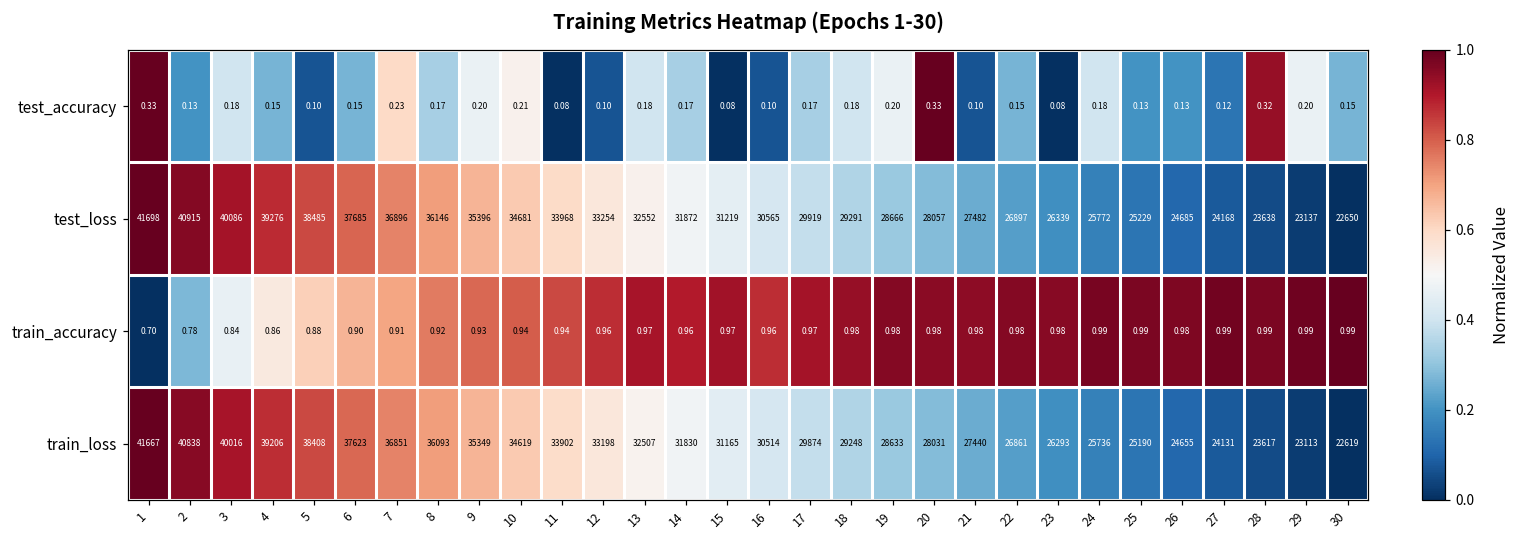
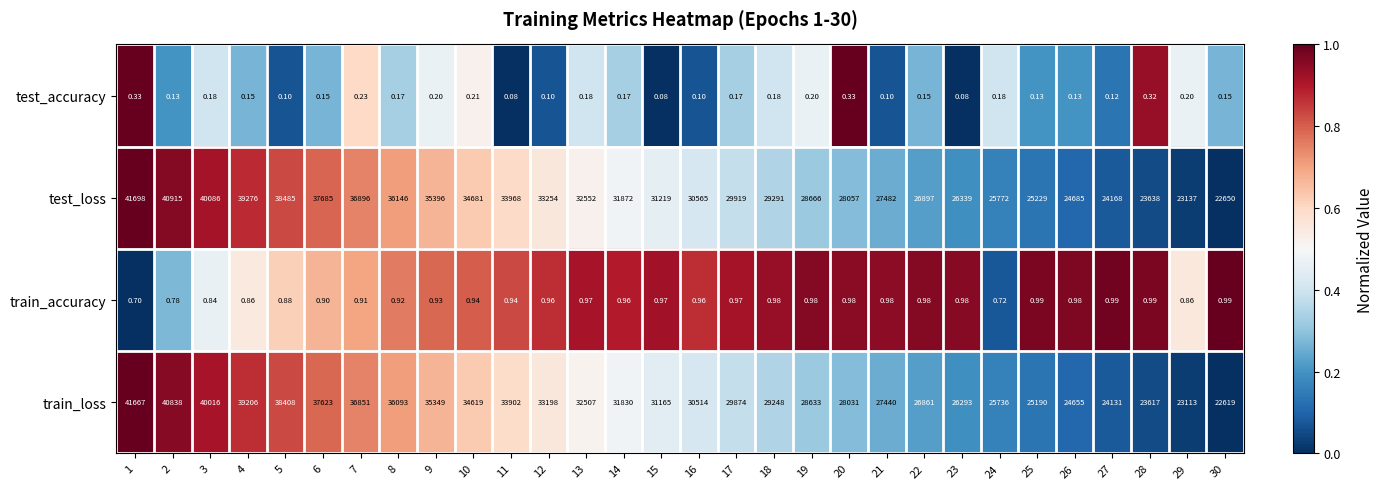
  {
    "test_accuracy": {
      "1": 0.33,
      "2": 0.13,
      "3": 0.18,
      "4": 0.15,
      "5": 0.10,
      "6": 0.15,
      "7": 0.23,
      "8": 0.17,
      "9": 0.20,
      "10": 0.21,
      "11": 0.08,
      "12": 0.10,
      "13": 0.18,
      "14": 0.17,
      "15": 0.08,
      "16": 0.10,
      "17": 0.17,
      "18": 0.18,
      "19": 0.20,
      "20": 0.33,
      "21": 0.10,
      "22": 0.15,
      "23": 0.08,
      "24": 0.18,
      "25": 0.13,
      "26": 0.13,
      "27": 0.12,
      "28": 0.32,
      "29": 0.20,
      "30": 0.15
    },
    "test_loss": {
      "1": 41698,
      "2": 40915,
      "3": 40086,
      "4": 39276,
      "5": 38485,
      "6": 37685,
      "7": 36896,
      "8": 36146,
      "9": 35396,
      "10": 34681,
      "11": 33968,
      "12": 33254,
      "13": 32552,
      "14": 31872,
      "15": 31219,
      "16": 30565,
      "17": 29919,
      "18": 29291,
      "19": 28666,
      "20": 28057,
      "21": 27482,
      "22": 26897,
      "23": 26339,
      "24": 25772,
      "25": 25229,
      "26": 24685,
      "27": 24168,
      "28": 23638,
      "29": 23137,
      "30": 22650
    },
    "train_accuracy": {
      "1": 0.70,
      "2": 0.78,
      "3": 0.84,
      "4": 0.86,
      "5": 0.88,
      "6": 0.90,
      "7": 0.91,
      "8": 0.92,
      "9": 0.93,
      "10": 0.94,
      "11": 0.94,
      "12": 0.96,
      "13": 0.97,
      "14": 0.96,
      "15": 0.97,
      "16": 0.96,
      "17": 0.97,
      "18": 0.98,
      "19": 0.98,
      "20": 0.98,
      "21": 0.98,
      "22": 0.98,
      "23": 0.98,
-     "24": 0.99,
+     "24": 0.72,
      "25": 0.99,
      "26": 0.98,
      "27": 0.99,
      "28": 0.99,
-     "29": 0.99,
+     "29": 0.86,
      "30": 0.99
    },
    "train_loss": {
      "1": 41667,
      "2": 40838,
      "3": 40016,
      "4": 39206,
      "5": 38408,
      "6": 37623,
      "7": 36851,
      "8": 36093,
      "9": 35349,
      "10": 34619,
      "11": 33902,
      "12": 33198,
      "13": 32507,
      "14": 31830,
      "15": 31165,
      "16": 30514,
      "17": 29874,
      "18": 29248,
      "19": 28633,
      "20": 28031,
      "21": 27440,
      "22": 26861,
      "23": 26293,
      "24": 25736,
      "25": 25190,
      "26": 24655,
      "27": 24131,
      "28": 23617,
      "29": 23113,
      "30": 22619
    }
  }
